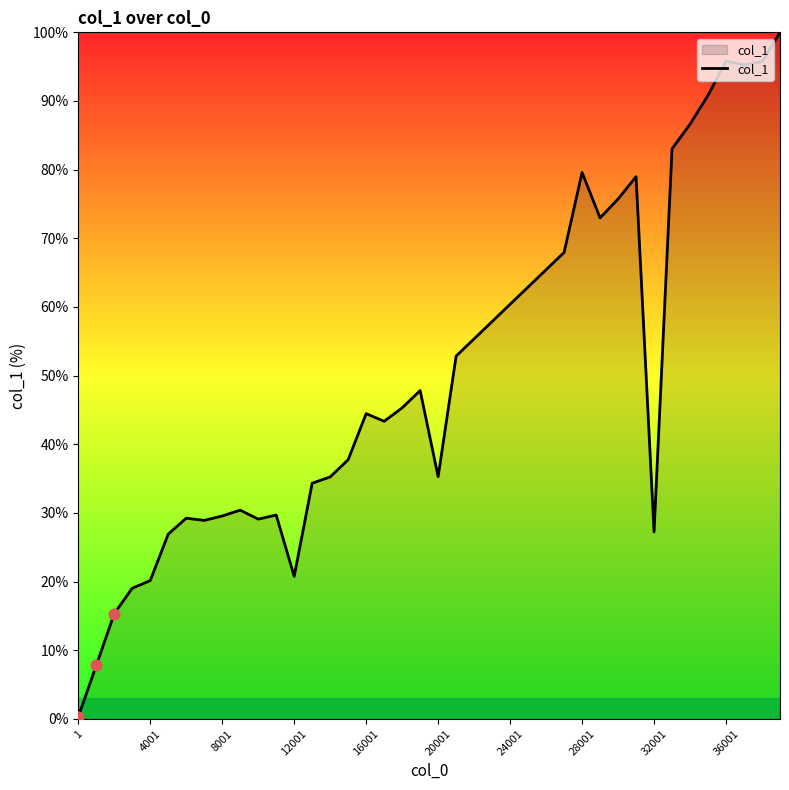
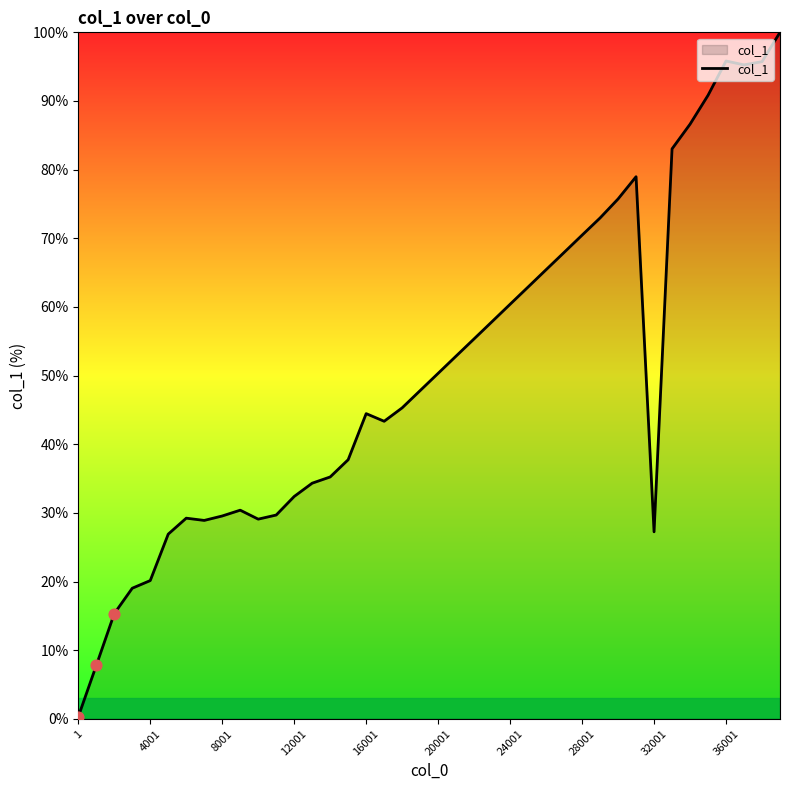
  {
    "col_1": {
      "4001": "20%",
      "8001": "30%",
-     "12001": "21%",
+     "12001": "32%",
      "16001": "44%",
-     "20001": "35%",
+     "20001": "50%",
      "24001": "60%",
-     "28001": "80%",
+     "28001": "70%",
      "32001": "27%"
    }
  }
